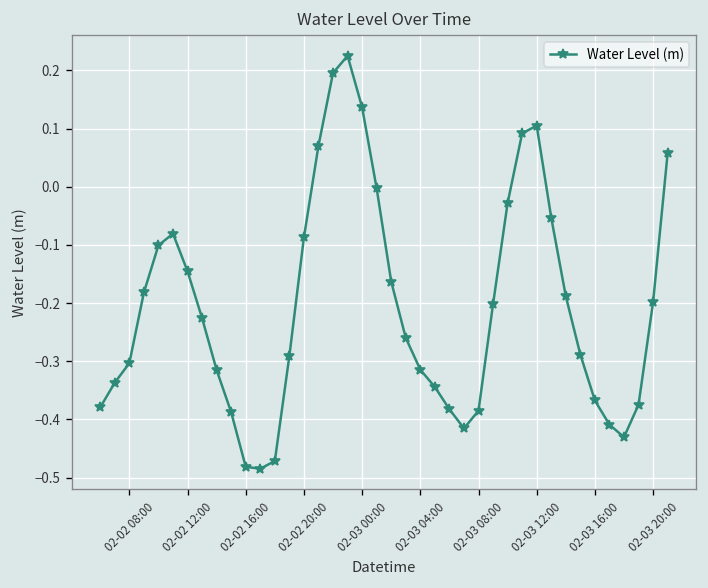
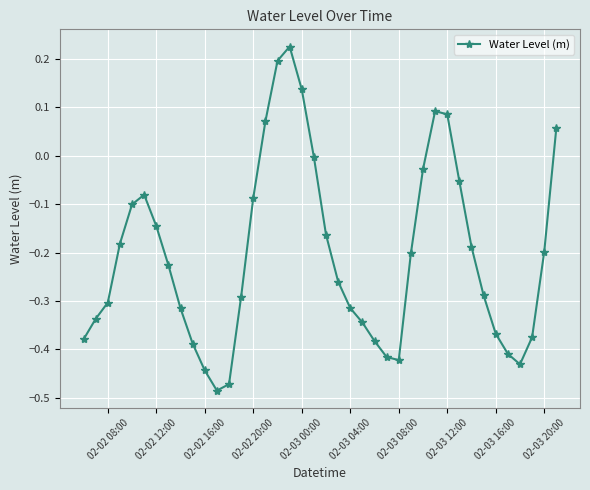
  {
    "02-02 08:00": -0.30,
    "02-02 12:00": -0.15,
-   "02-02 16:00": -0.48,
+   "02-02 16:00": -0.44,
    "02-02 20:00": -0.09,
    "02-03 00:00": 0.14,
    "02-03 04:00": -0.31,
-   "02-03 08:00": -0.39,
-   "02-03 12:00": 0.10,
+   "02-03 08:00": -0.42,
+   "02-03 12:00": 0.08,
    "02-03 16:00": -0.37,
    "02-03 20:00": -0.20
  }
